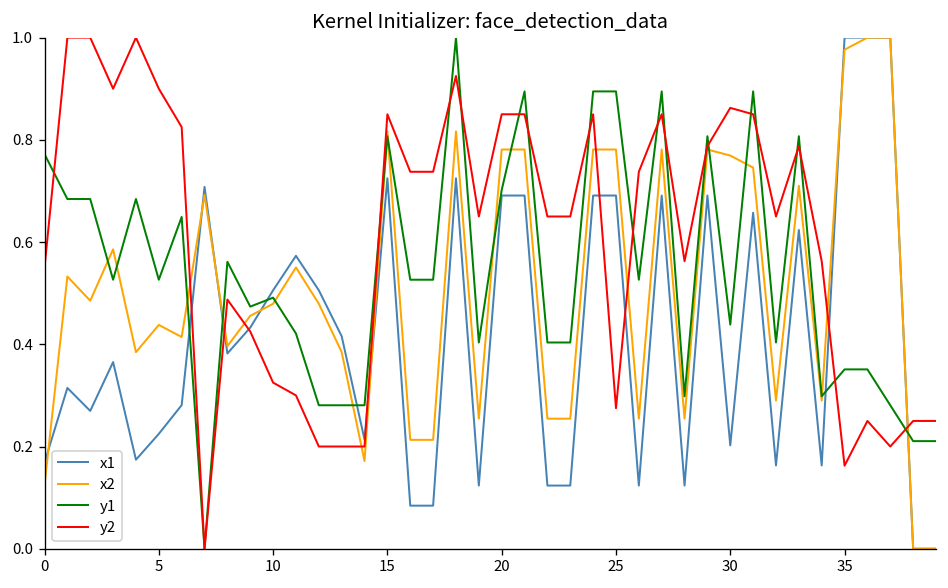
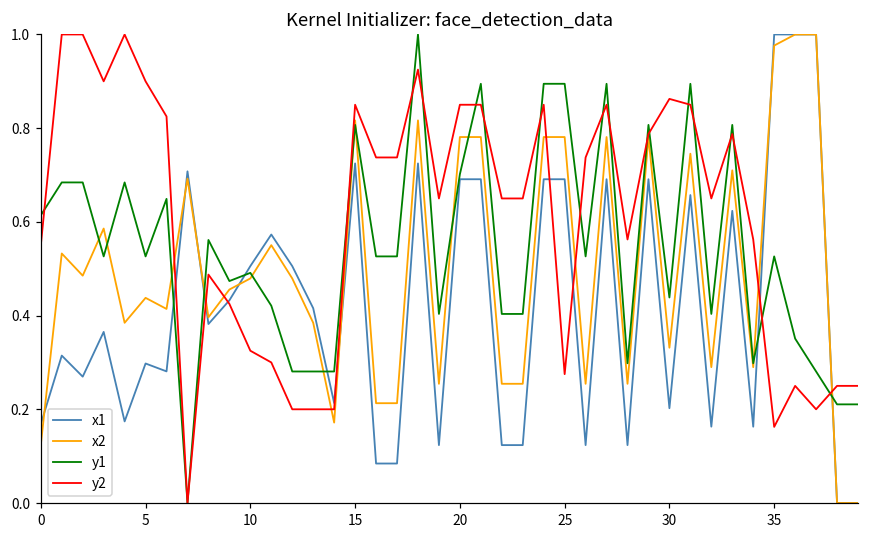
  {
    "x1": {
      "0": 0.17,
-     "5": 0.22,
+     "5": 0.30,
      "10": 0.51,
      "15": 0.72,
      "20": 0.69,
      "25": 0.69,
      "30": 0.20,
      "35": 1.00
    },
    "x2": {
      "0": 0.12,
      "5": 0.44,
      "10": 0.48,
      "15": 0.82,
      "20": 0.78,
      "25": 0.78,
-     "30": 0.77,
+     "30": 0.33,
      "35": 0.98
    },
    "y1": {
-     "0": 0.77,
+     "0": 0.61,
      "5": 0.53,
      "10": 0.49,
      "15": 0.81,
      "20": 0.70,
      "25": 0.89,
      "30": 0.44,
-     "35": 0.35
+     "35": 0.53
    },
    "y2": {
      "0": 0.55,
      "5": 0.90,
      "10": 0.33,
      "15": 0.85,
      "20": 0.85,
      "25": 0.28,
      "30": 0.86,
      "35": 0.16
    }
  }
